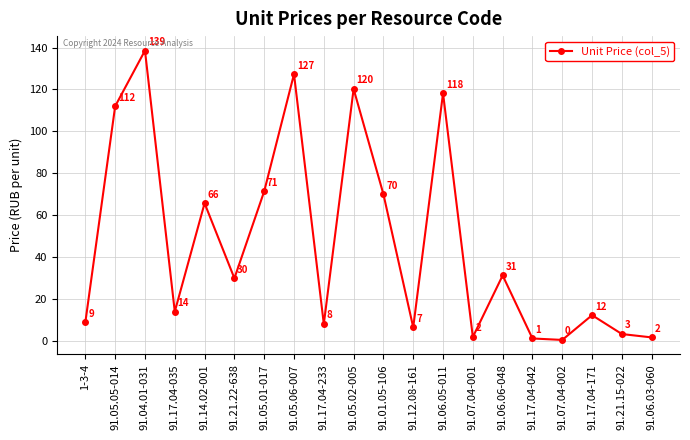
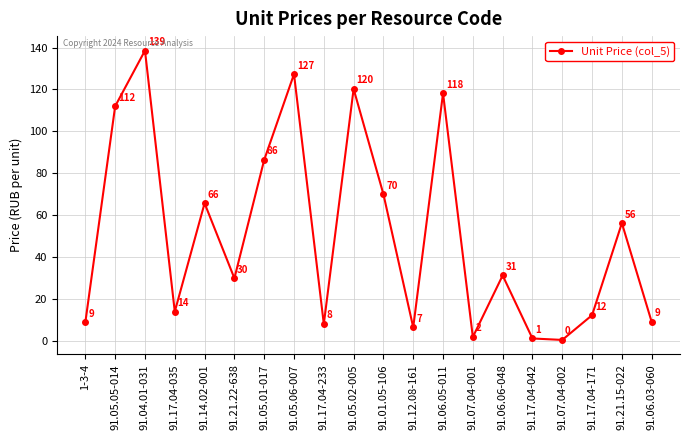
  {
    "1-3-4": 9,
    "91.05.05-014": 112,
    "91.17.04-035": 14,
    "91.14.02-001": 66,
    "91.21.22-638": 30,
-   "91.05.01-017": 71,
+   "91.05.01-017": 86,
    "91.05.06-007": 127,
    "91.17.04-233": 8,
    "91.05.02-005": 120,
    "91.01.05-106": 70,
    "91.12.08-161": 7,
    "91.06.05-011": 118,
    "91.07.04-001": 2,
    "91.06.06-048": 31,
    "91.17.04-042": 1,
    "91.07.04-002": 0,
    "91.17.04-171": 12,
-   "91.21.15-022": 3,
-   "91.06.03-060": 2
+   "91.21.15-022": 56,
+   "91.06.03-060": 9
  }
